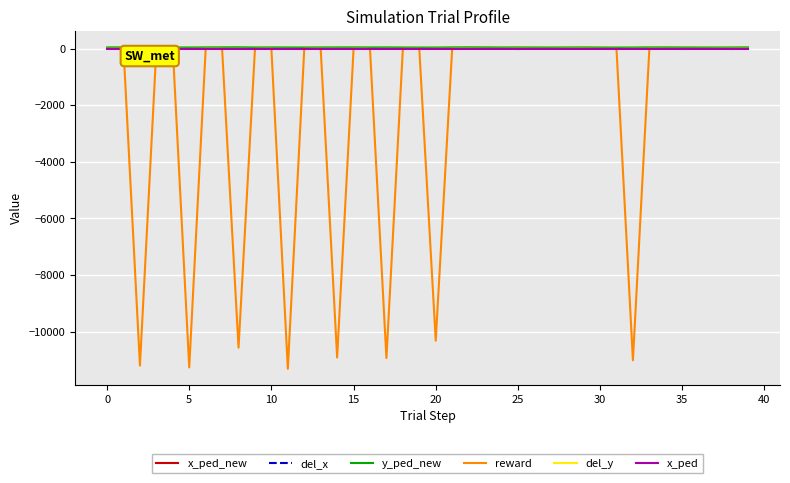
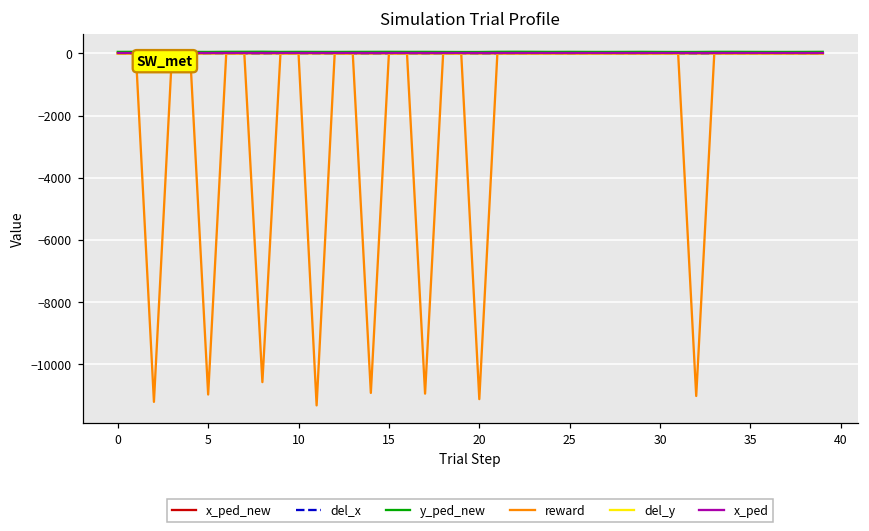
  {
    "reward": {
-     "5": -11300,
-     "20": -10300
+     "5": -11000,
+     "20": -11100
    }
  }
